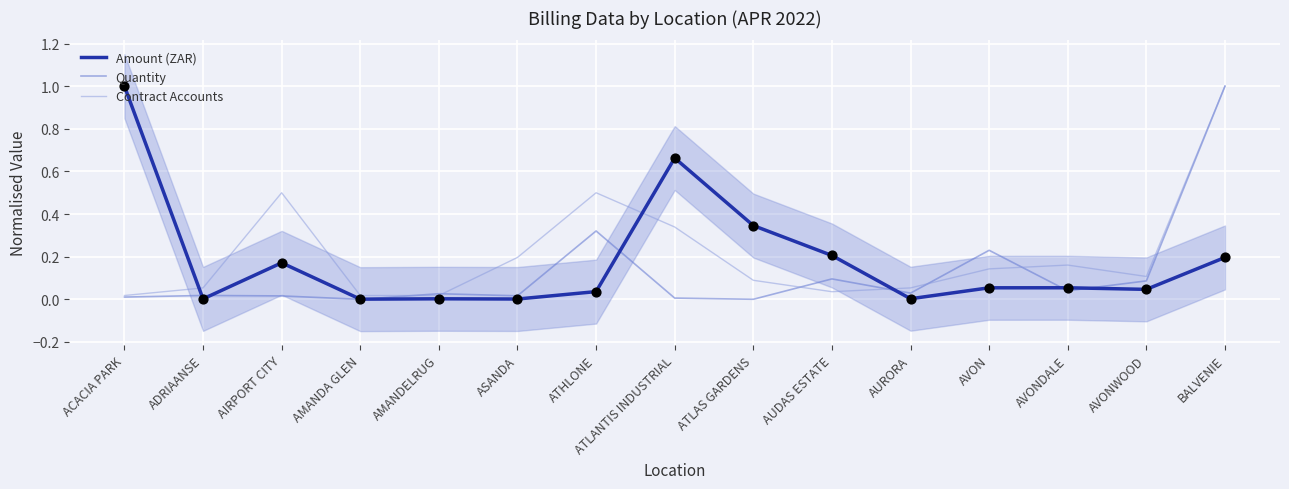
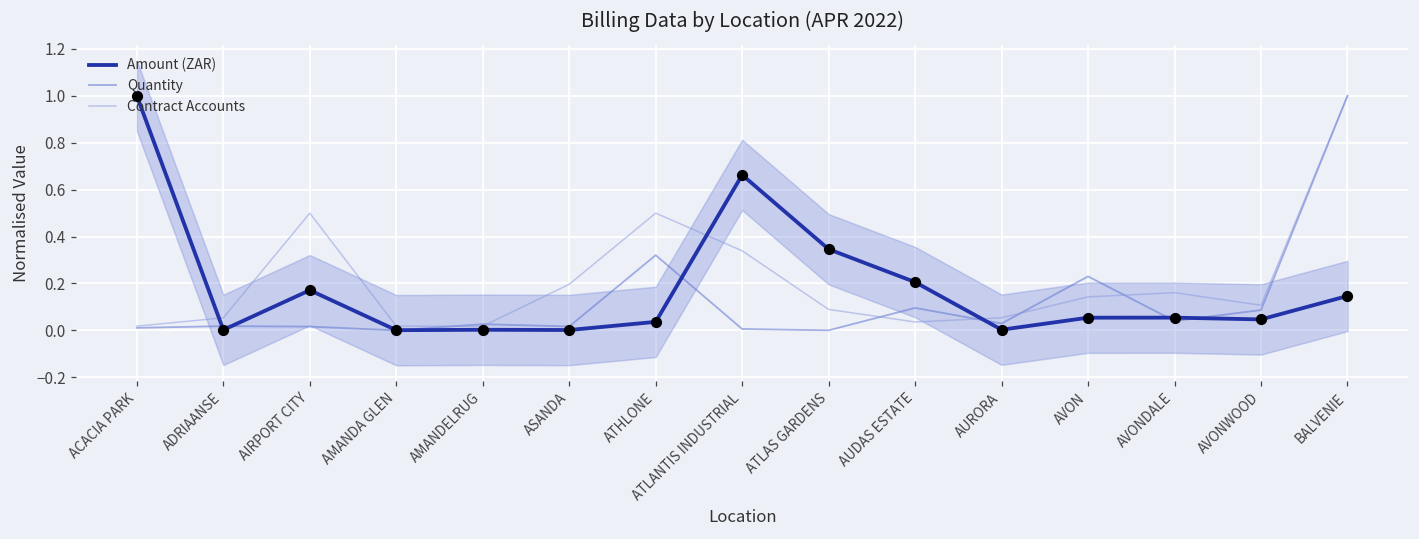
  {
    "Amount (ZAR)": {
      "ACACIA PARK": 1.00,
      "ADRIAANSE": 0.00,
      "AIRPORT CITY": 0.17,
      "AMANDELRUG": 0.00,
      "ASANDA": 0.00,
      "ATHLONE": 0.04,
      "ATLANTIS INDUSTRIAL": 0.66,
      "ATLAS GARDENS": 0.35,
      "AUDAS ESTATE": 0.21,
      "AURORA": 0.00,
      "AVON": 0.05,
      "AVONDALE": 0.05,
      "AVONWOOD": 0.05,
-     "BALVENIE": 0.20
+     "BALVENIE": 0.15
    }
  }
